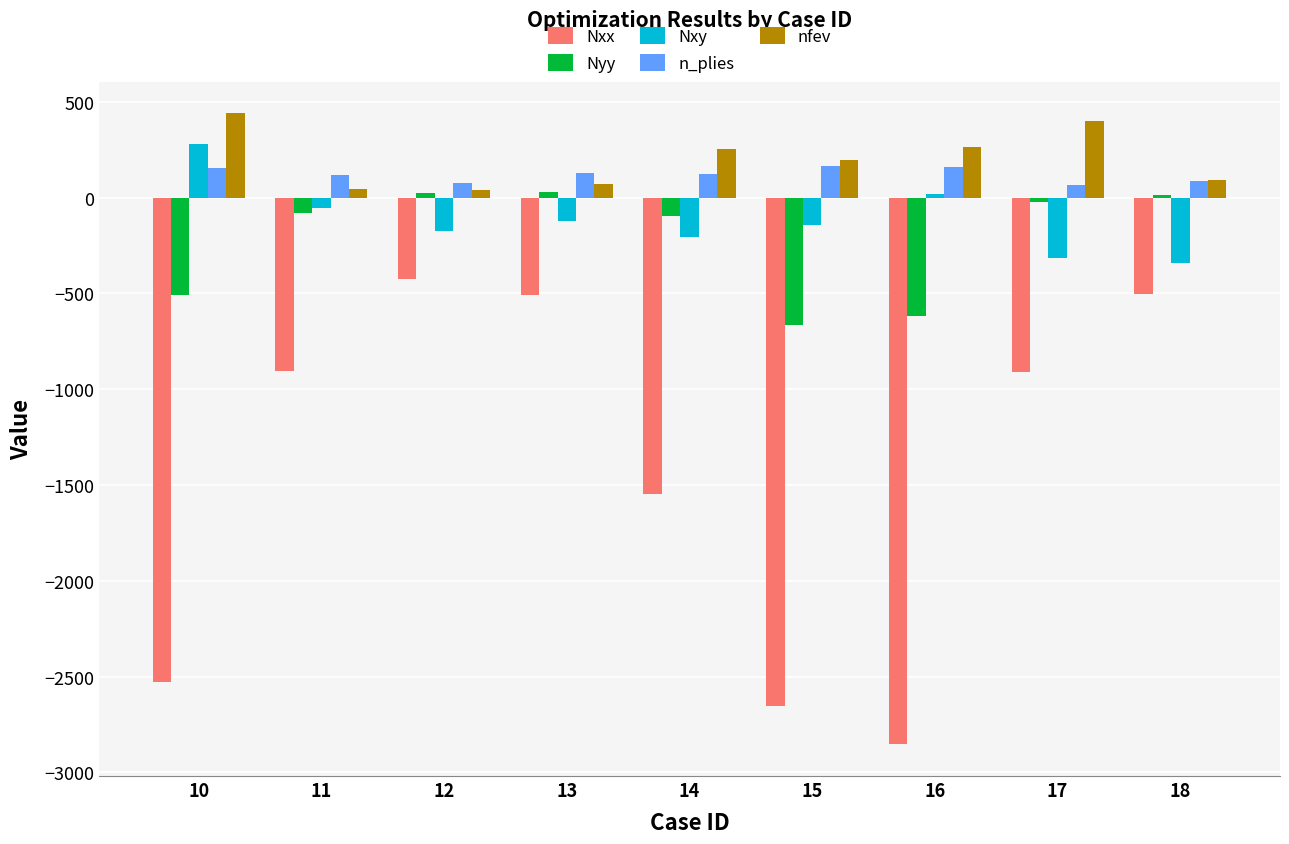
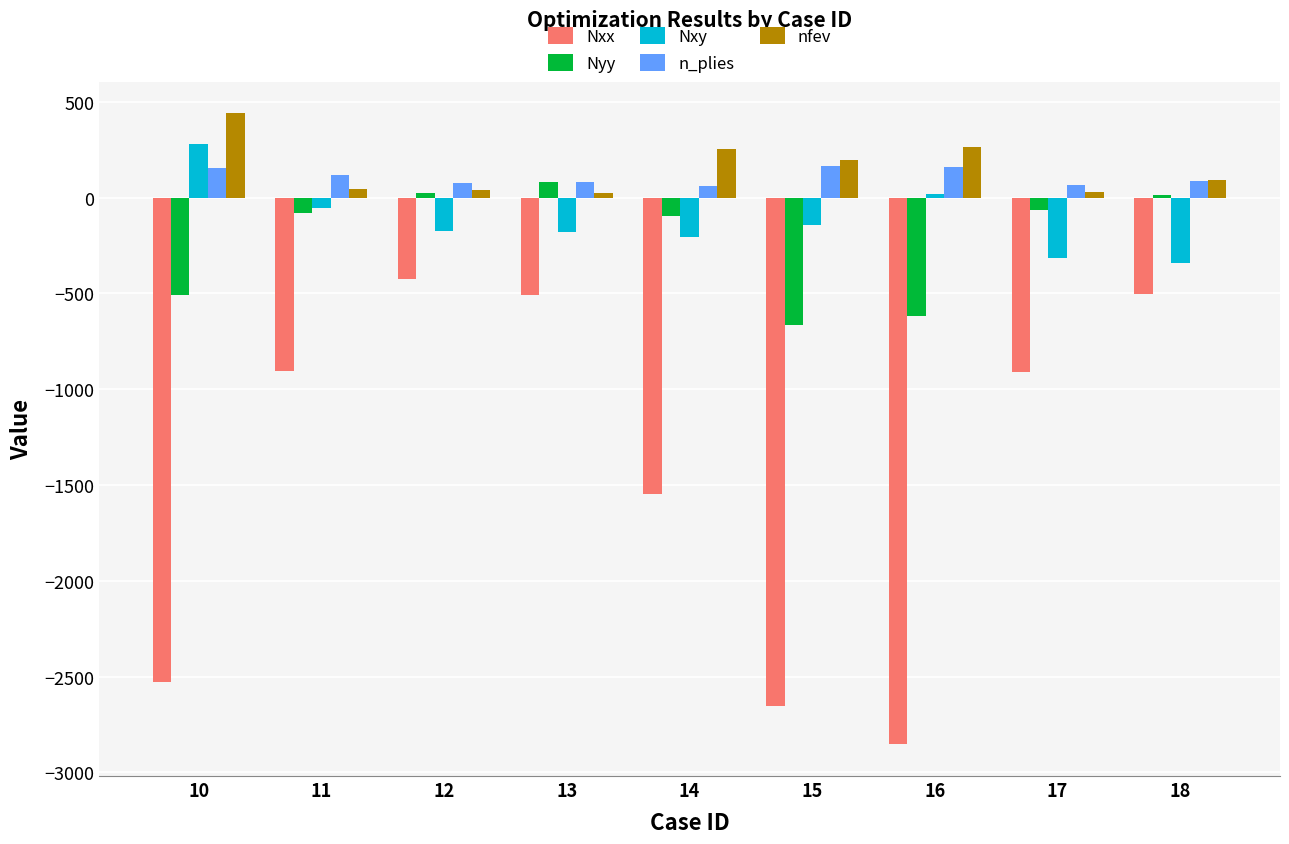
  {
    "Nxx": {
      "10": -2530,
      "11": -900,
      "12": -430,
      "13": -510,
      "14": -1550,
      "15": -2660,
      "16": -2850,
      "17": -910,
      "18": -500
    },
    "Nyy": {
      "10": -510,
      "11": -80,
      "12": 20,
-     "13": 30,
+     "13": 80,
      "14": -90,
      "15": -670,
      "16": -620,
-     "17": -20
+     "17": -70
    },
    "Nxy": {
      "10": 280,
      "11": -50,
      "12": -170,
-     "13": -120,
+     "13": -180,
      "14": -210,
      "15": -140,
      "16": 20,
      "17": -320,
      "18": -340
    },
    "n_plies": {
      "10": 160,
      "11": 120,
      "12": 80,
-     "13": 130,
-     "14": 130,
+     "13": 80,
+     "14": 60,
      "15": 160,
      "16": 160,
      "17": 70,
      "18": 90
    },
    "nfev": {
      "10": 440,
      "11": 40,
      "12": 40,
-     "13": 70,
+     "13": 20,
      "14": 250,
      "15": 200,
      "16": 260,
-     "17": 400,
+     "17": 30,
      "18": 90
    }
  }
